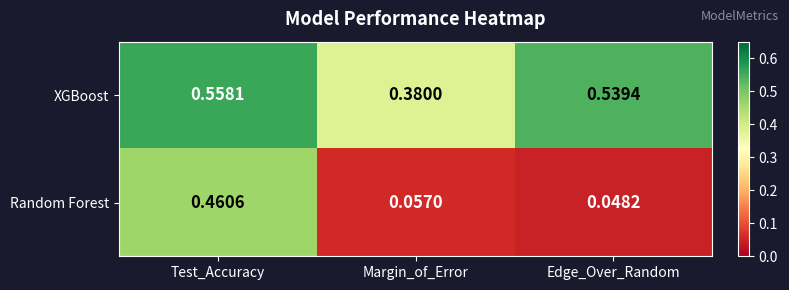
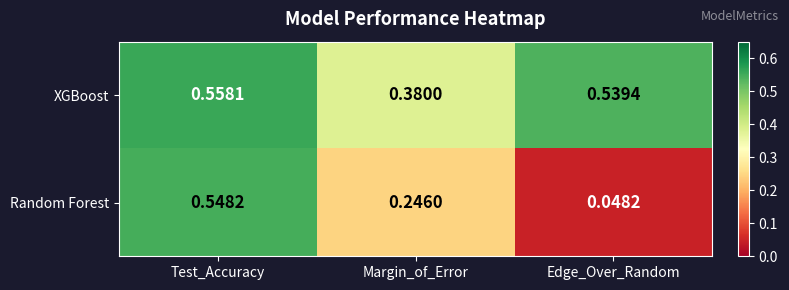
  {
    "XGBoost": {
      "Test_Accuracy": 0.5581,
      "Margin_of_Error": 0.3800,
      "Edge_Over_Random": 0.5394
    },
    "Random Forest": {
-     "Test_Accuracy": 0.4606,
-     "Margin_of_Error": 0.0570,
+     "Test_Accuracy": 0.5482,
+     "Margin_of_Error": 0.2460,
      "Edge_Over_Random": 0.0482
    }
  }
